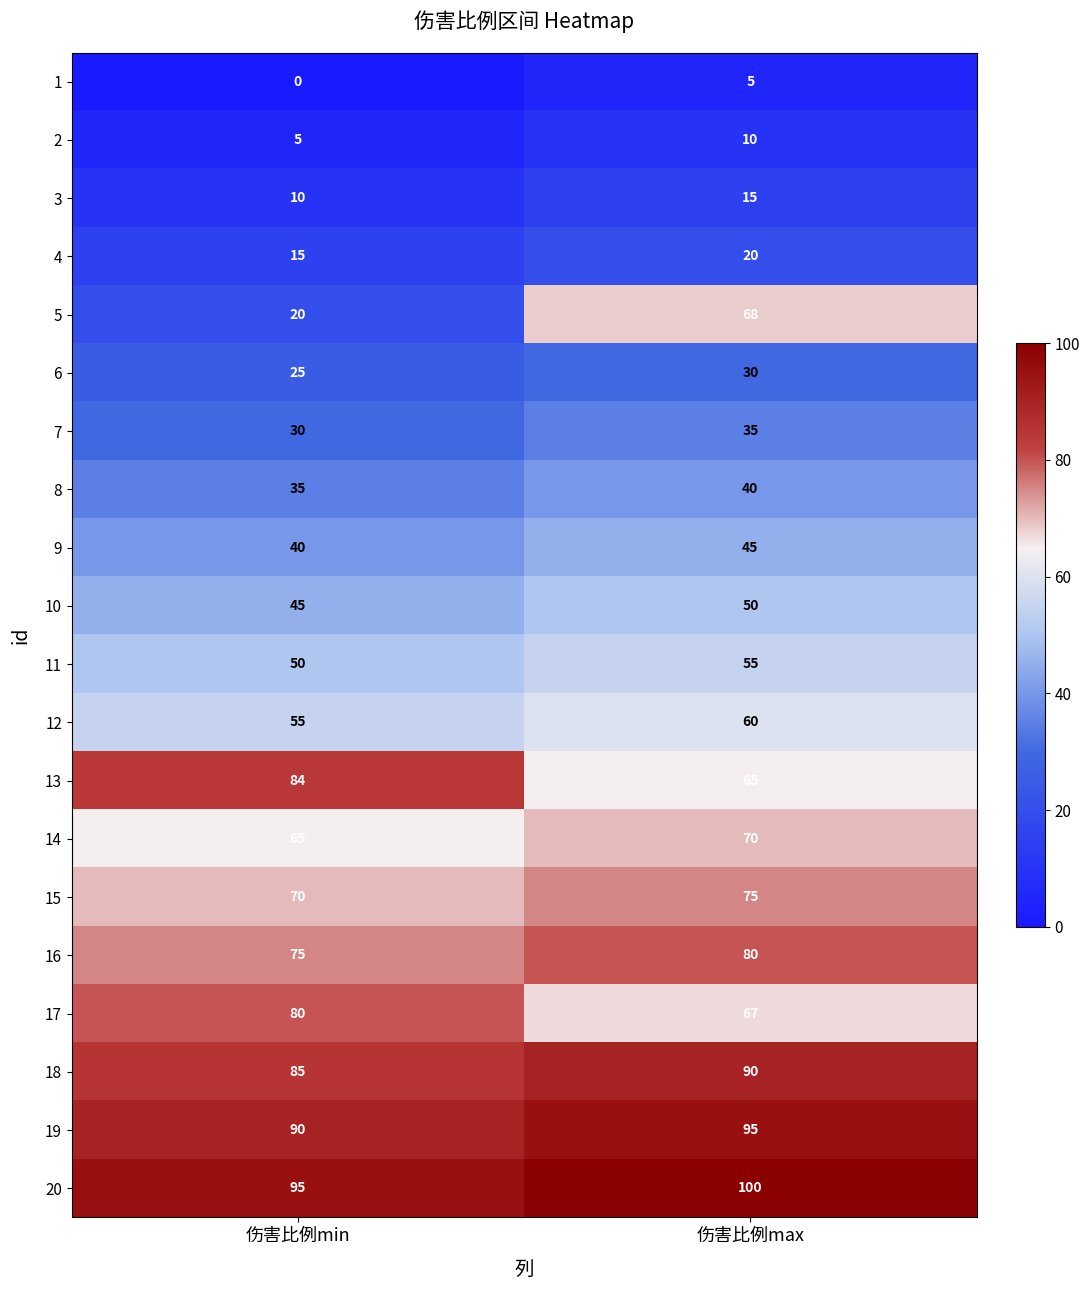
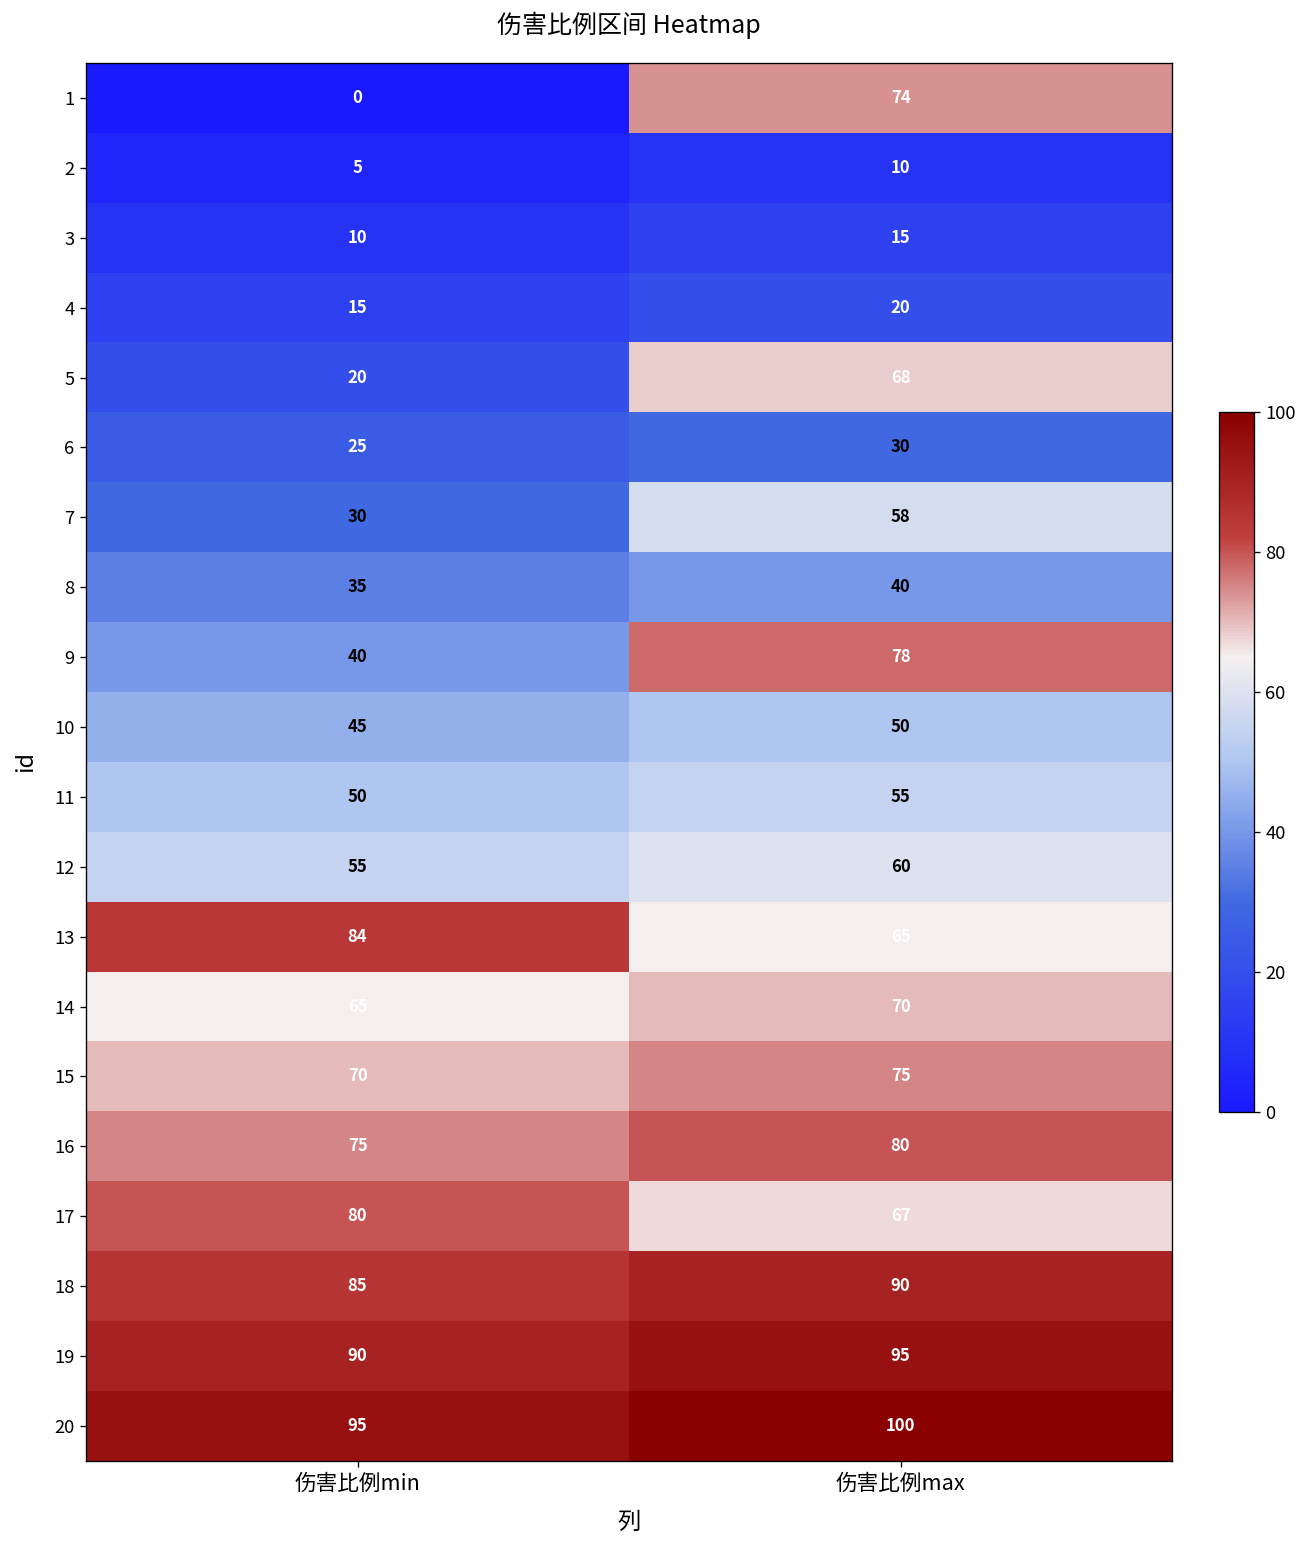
  {
    "1": {
      "伤害比例min": 0,
-     "伤害比例max": 5
+     "伤害比例max": 74
    },
    "2": {
      "伤害比例min": 5,
      "伤害比例max": 10
    },
    "3": {
      "伤害比例min": 10,
      "伤害比例max": 15
    },
    "4": {
      "伤害比例min": 15,
      "伤害比例max": 20
    },
    "5": {
      "伤害比例min": 20,
      "伤害比例max": 68
    },
    "6": {
      "伤害比例min": 25,
      "伤害比例max": 30
    },
    "7": {
      "伤害比例min": 30,
-     "伤害比例max": 35
+     "伤害比例max": 58
    },
    "8": {
      "伤害比例min": 35,
      "伤害比例max": 40
    },
    "9": {
      "伤害比例min": 40,
-     "伤害比例max": 45
+     "伤害比例max": 78
    },
    "10": {
      "伤害比例min": 45,
      "伤害比例max": 50
    },
    "11": {
      "伤害比例min": 50,
      "伤害比例max": 55
    },
    "12": {
      "伤害比例min": 55,
      "伤害比例max": 60
    },
    "13": {
      "伤害比例min": 84
    },
    "14": {
      "伤害比例max": 70
    },
    "15": {
      "伤害比例min": 70,
      "伤害比例max": 75
    },
    "16": {
      "伤害比例min": 75,
      "伤害比例max": 80
    },
    "17": {
      "伤害比例min": 80
    },
    "18": {
      "伤害比例min": 85,
      "伤害比例max": 90
    },
    "19": {
      "伤害比例min": 90,
      "伤害比例max": 95
    },
    "20": {
      "伤害比例min": 95,
      "伤害比例max": 100
    }
  }
